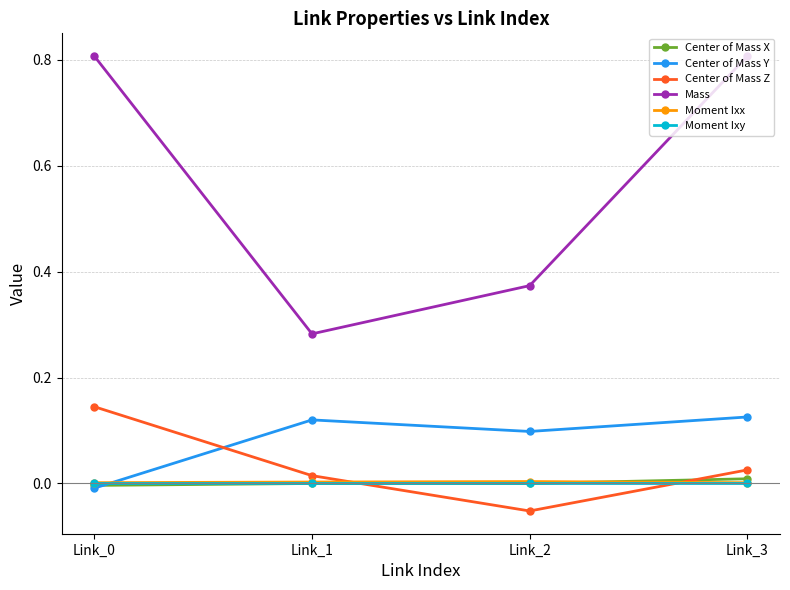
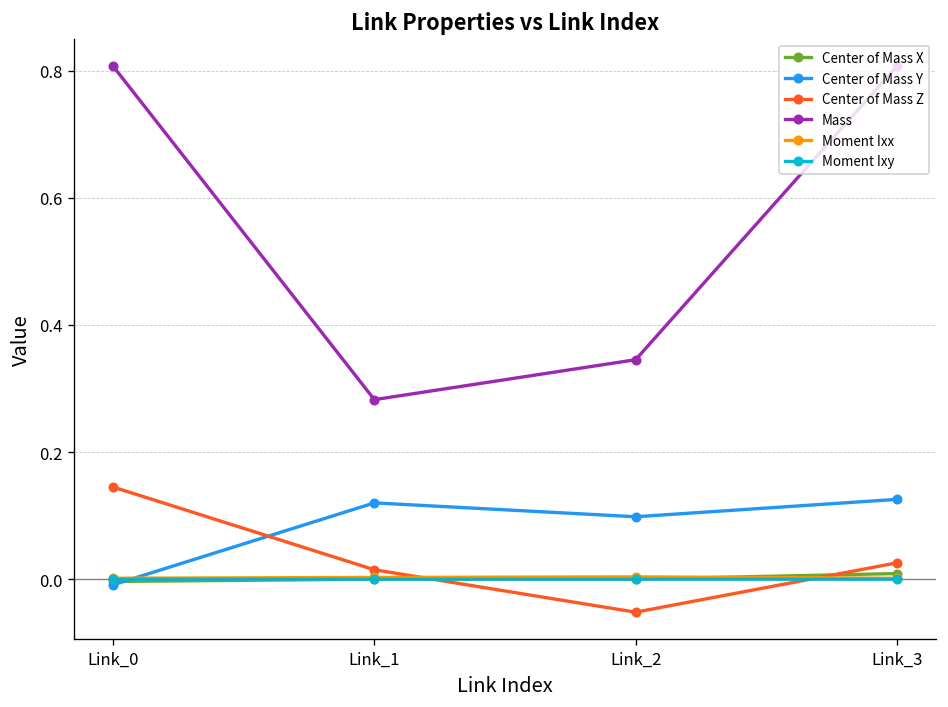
  {
    "Center of Mass X": {
      "Link_3": 0.01
    },
    "Center of Mass Z": {
      "Link_0": 0.14,
      "Link_1": 0.01,
      "Link_2": -0.05,
      "Link_3": 0.03
    },
    "Mass": {
      "Link_0": 0.81,
      "Link_1": 0.28,
-     "Link_2": 0.37
+     "Link_2": 0.35
    }
  }
